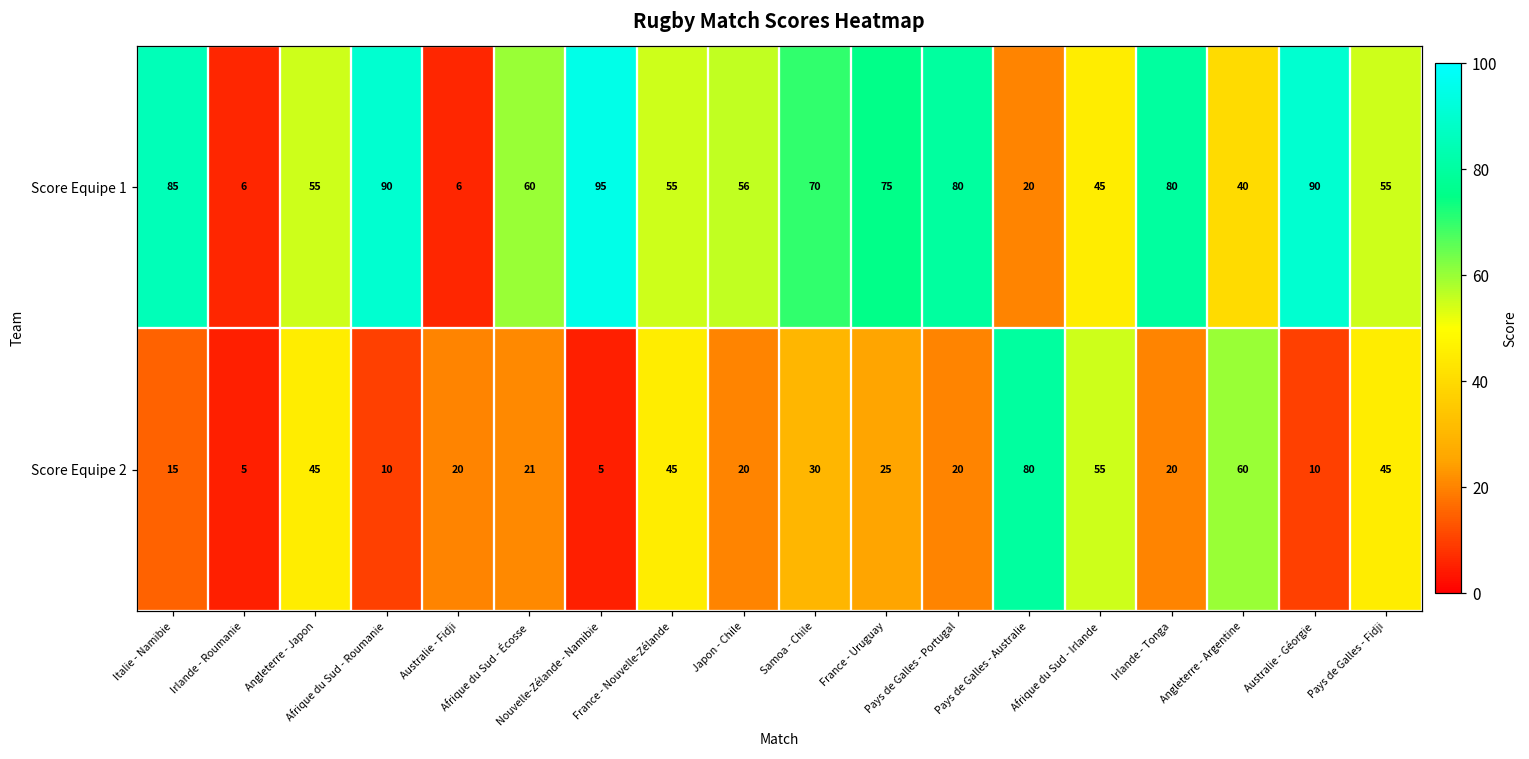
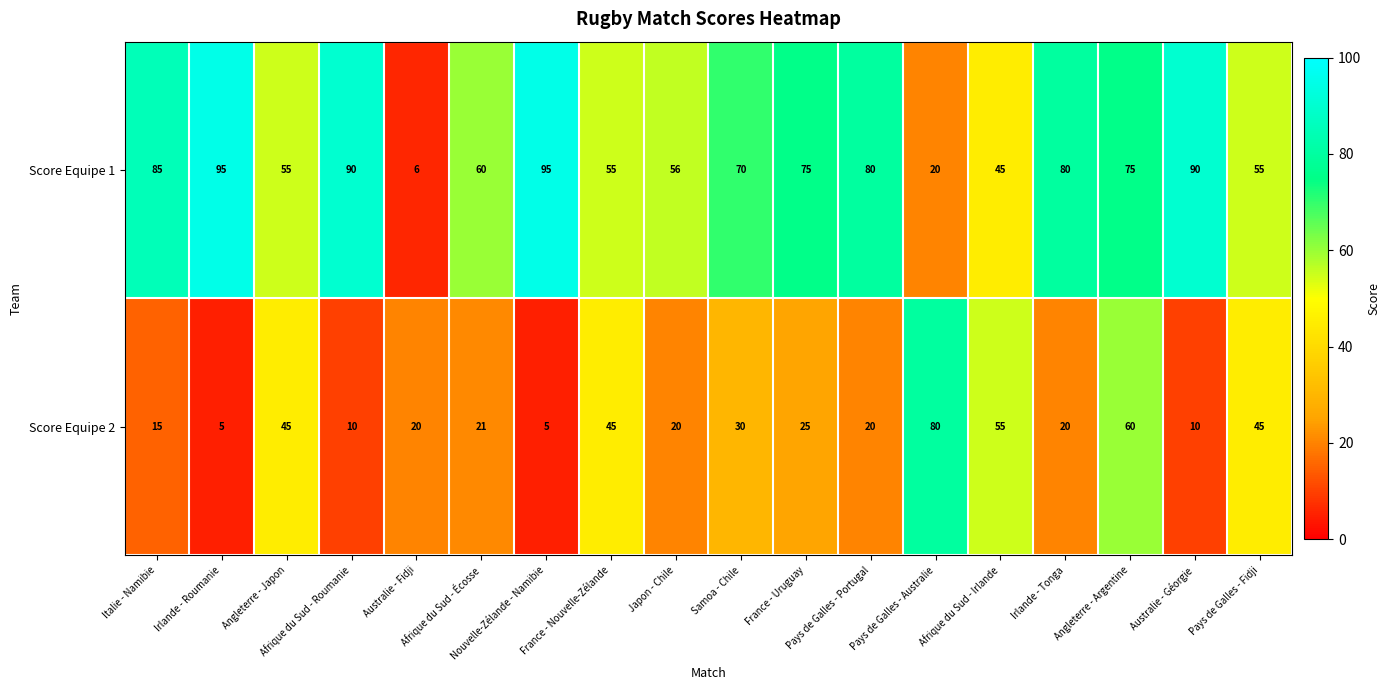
  {
    "Score Equipe 1": {
      "Italie - Namibie": 85,
-     "Irlande - Roumanie": 6,
+     "Irlande - Roumanie": 95,
      "Angleterre - Japon": 55,
      "Afrique du Sud - Roumanie": 90,
      "Australie - Fidji": 6,
      "Afrique du Sud - Écosse": 60,
      "Nouvelle-Zélande - Namibie": 95,
      "France - Nouvelle-Zélande": 55,
      "Japon - Chile": 56,
      "Samoa - Chile": 70,
      "France - Uruguay": 75,
      "Pays de Galles - Portugal": 80,
      "Pays de Galles - Australie": 20,
      "Afrique du Sud - Irlande": 45,
      "Irlande - Tonga": 80,
-     "Angleterre - Argentine": 40,
+     "Angleterre - Argentine": 75,
      "Australie - Géorgie": 90,
      "Pays de Galles - Fidji": 55
    },
    "Score Equipe 2": {
      "Italie - Namibie": 15,
      "Irlande - Roumanie": 5,
      "Angleterre - Japon": 45,
      "Afrique du Sud - Roumanie": 10,
      "Australie - Fidji": 20,
      "Afrique du Sud - Écosse": 21,
      "Nouvelle-Zélande - Namibie": 5,
      "France - Nouvelle-Zélande": 45,
      "Japon - Chile": 20,
      "Samoa - Chile": 30,
      "France - Uruguay": 25,
      "Pays de Galles - Portugal": 20,
      "Pays de Galles - Australie": 80,
      "Afrique du Sud - Irlande": 55,
      "Irlande - Tonga": 20,
      "Angleterre - Argentine": 60,
      "Australie - Géorgie": 10,
      "Pays de Galles - Fidji": 45
    }
  }
